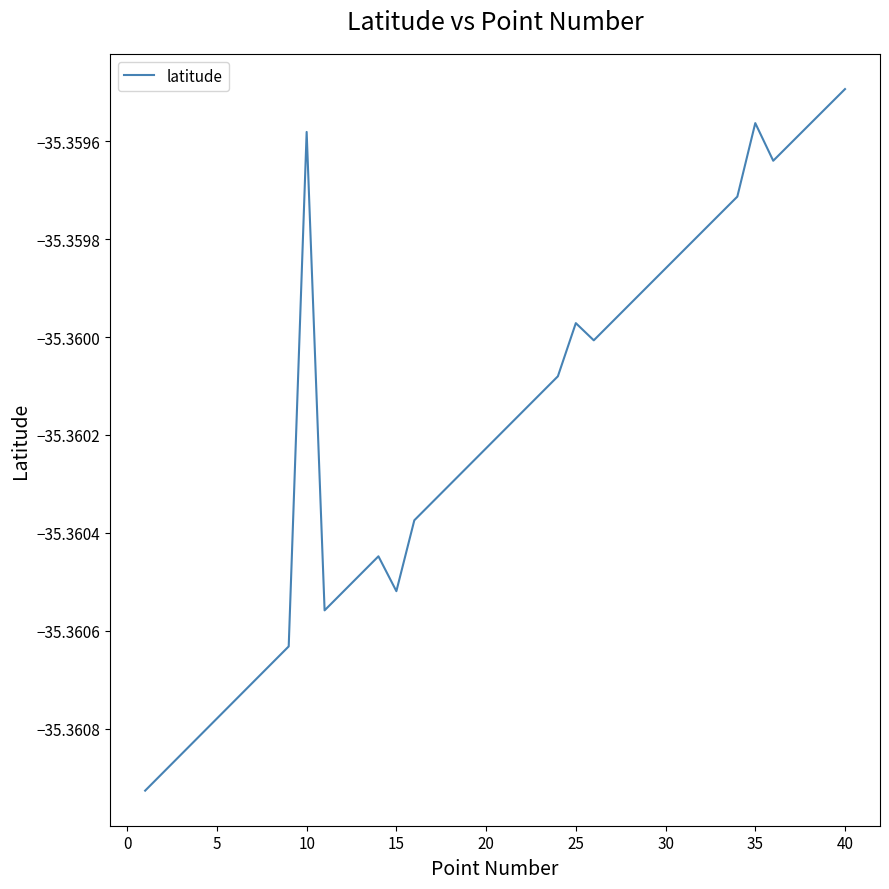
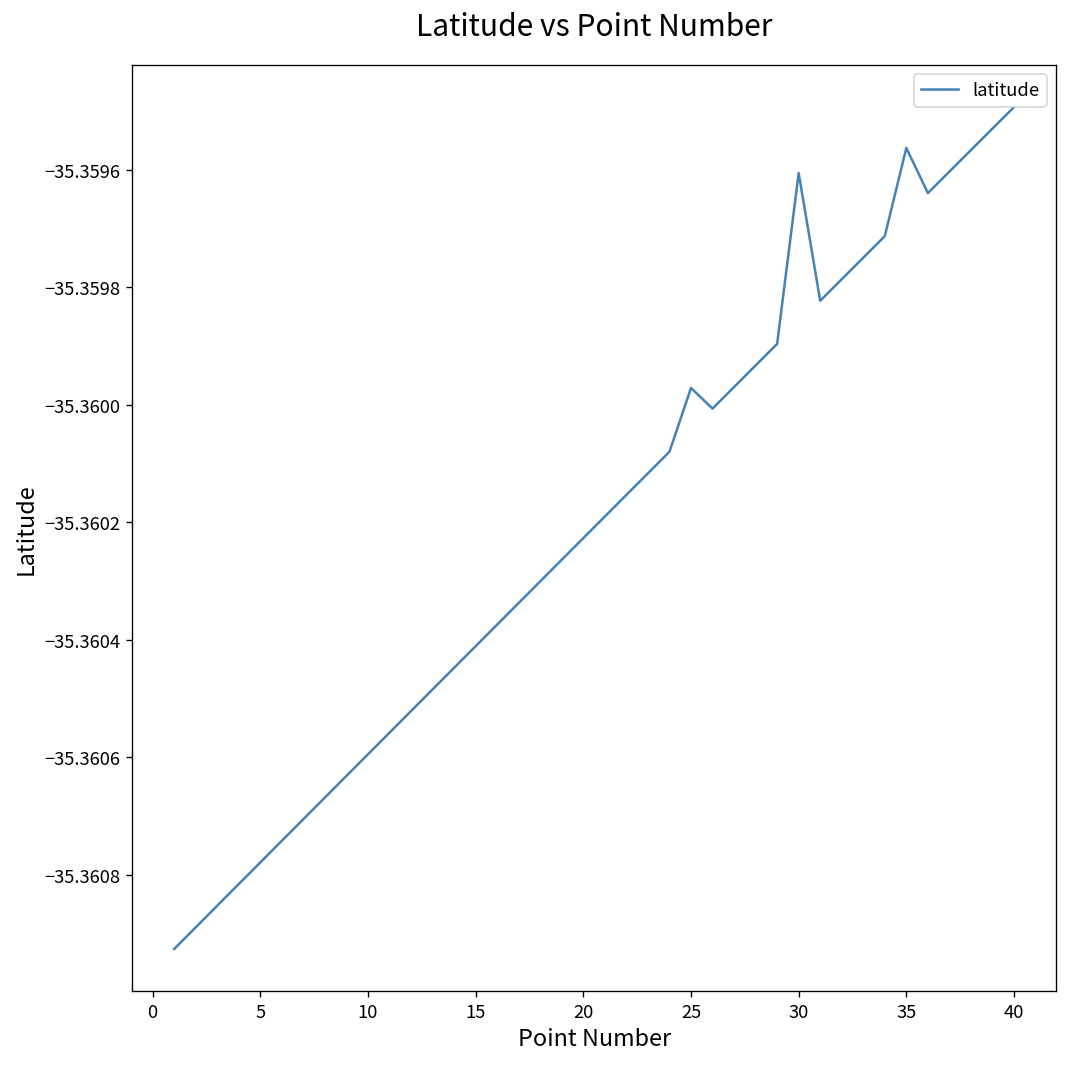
  {
    "5": -35.36078,
-   "10": -35.35958,
-   "15": -35.36052,
+   "10": -35.36060,
+   "15": -35.36041,
    "20": -35.36023,
    "25": -35.35997,
-   "30": -35.35986,
+   "30": -35.35961,
    "35": -35.35956,
    "40": -35.35949
  }
